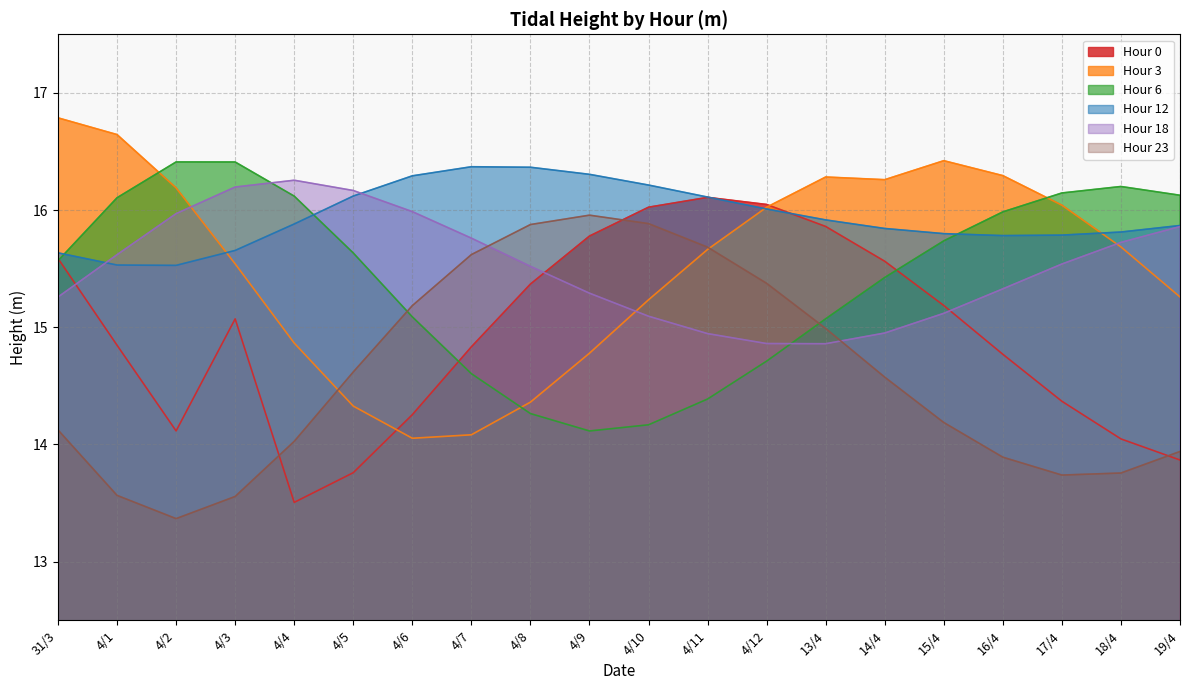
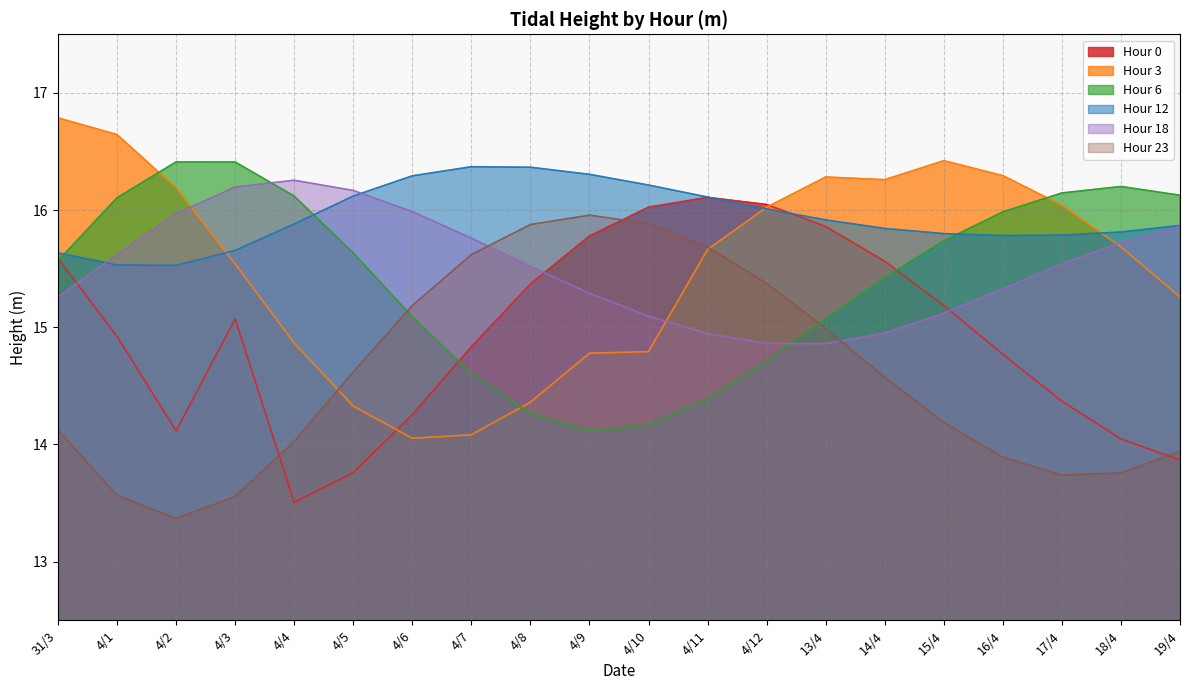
  {
    "Hour 0": {
-     "4/1": 14.85,
+     "4/1": 14.92,
      "4/2": 14.12,
      "4/3": 15.07,
      "4/4": 13.51,
      "4/5": 13.76,
      "4/6": 14.25,
      "4/7": 14.83,
      "4/8": 15.37,
      "4/9": 15.78,
      "4/10": 16.02,
      "4/12": 16.05,
      "13/4": 15.86,
      "14/4": 15.56,
      "15/4": 15.19,
      "16/4": 14.77,
      "17/4": 14.37,
      "18/4": 14.05,
      "19/4": 13.87
    },
    "Hour 3": {
      "31/3": 16.79,
      "4/1": 16.64,
      "4/2": 16.19,
      "4/3": 15.54,
      "4/4": 14.87,
      "4/5": 14.33,
      "4/6": 14.05,
      "4/7": 14.08,
      "4/8": 14.36,
      "4/9": 14.78,
-     "4/10": 15.23,
+     "4/10": 14.79,
      "13/4": 16.28,
      "14/4": 16.26,
      "15/4": 16.42,
      "16/4": 16.29,
      "17/4": 16.04,
      "18/4": 15.69,
      "19/4": 15.26
    },
    "Hour 6": {
      "4/1": 16.11,
      "4/2": 16.41,
      "4/3": 16.41,
      "4/4": 16.12,
      "4/5": 15.63,
      "4/6": 15.09,
      "4/7": 14.60,
      "4/8": 14.26,
      "4/9": 14.12,
      "4/10": 14.17,
      "4/11": 14.39,
      "4/12": 14.71,
      "13/4": 15.07,
      "14/4": 15.42,
      "15/4": 15.74,
      "16/4": 15.98,
      "17/4": 16.15,
      "18/4": 16.20,
      "19/4": 16.13
    },
    "Hour 12": {
      "31/3": 15.63,
      "4/1": 15.53,
      "4/2": 15.53,
      "4/3": 15.66,
      "4/4": 15.88,
      "4/5": 16.12,
      "4/6": 16.29,
      "4/7": 16.37,
      "4/8": 16.37,
      "4/9": 16.30,
      "4/10": 16.21,
      "13/4": 15.92,
      "14/4": 15.84,
      "15/4": 15.80,
      "16/4": 15.78,
      "17/4": 15.79,
      "18/4": 15.81
    }
  }
